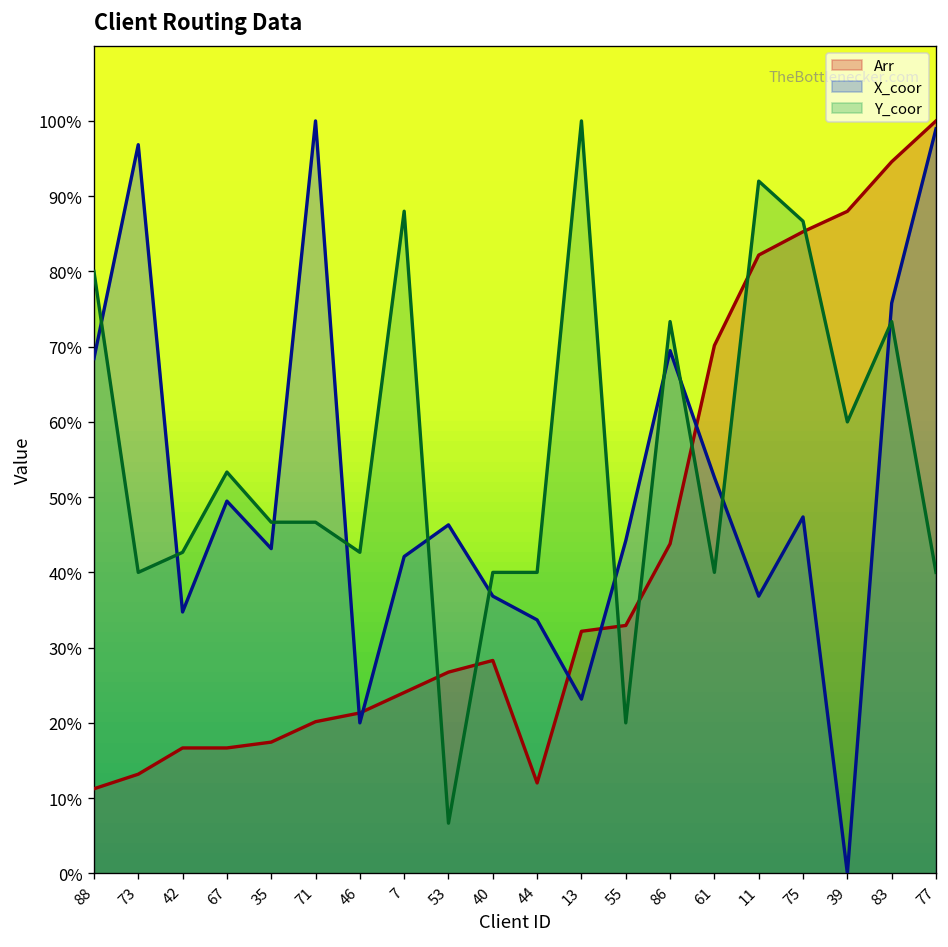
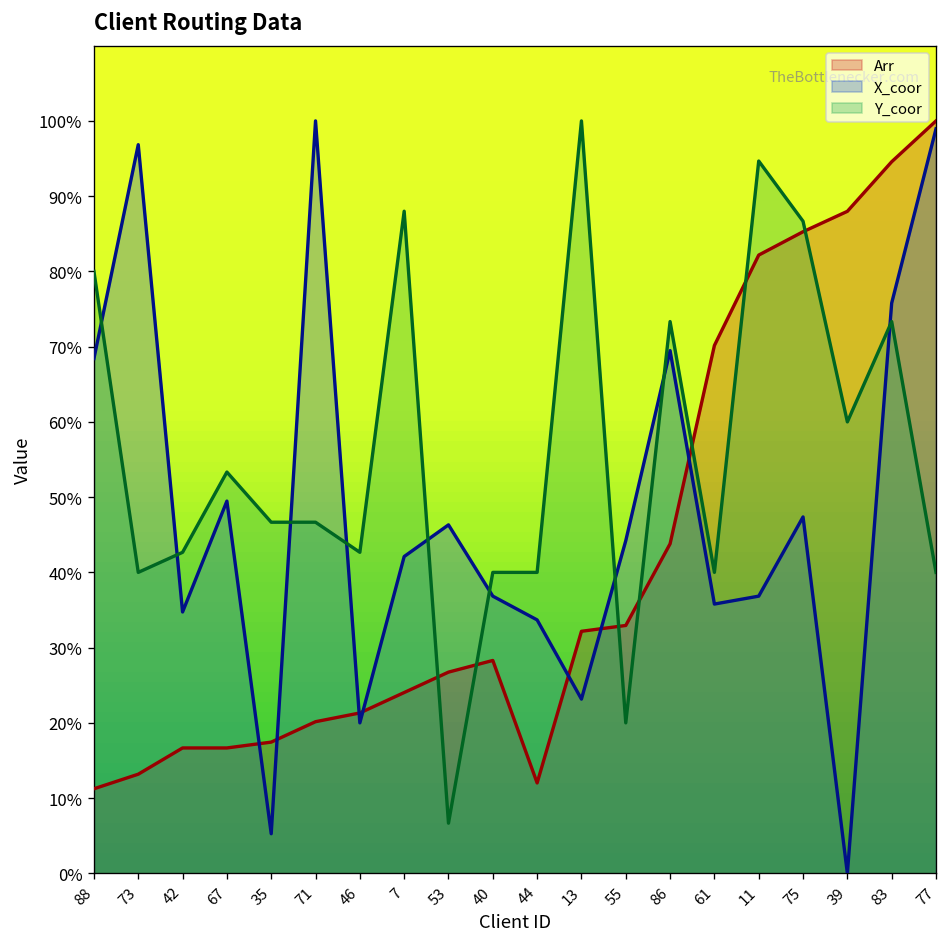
  {
    "Arr": {
      "88": "11%",
      "73": "13%",
      "42": "17%",
      "67": "17%",
      "35": "17%",
      "71": "20%",
      "46": "21%",
      "7": "24%",
      "53": "27%",
      "40": "28%",
      "44": "12%",
      "13": "32%",
      "55": "33%",
      "86": "44%",
      "61": "70%",
      "11": "82%",
      "75": "85%",
      "39": "88%",
      "83": "95%",
      "77": "100%"
    },
    "X_coor": {
      "88": "68%",
      "73": "97%",
      "42": "35%",
      "67": "49%",
-     "35": "43%",
+     "35": "5%",
      "71": "100%",
      "46": "20%",
      "7": "42%",
      "53": "46%",
      "40": "37%",
      "44": "34%",
      "13": "23%",
      "55": "44%",
      "86": "69%",
-     "61": "53%",
+     "61": "36%",
      "11": "37%",
      "75": "47%",
      "39": "0%",
      "83": "76%",
      "77": "99%"
    },
    "Y_coor": {
      "88": "80%",
      "73": "40%",
      "42": "43%",
      "67": "53%",
      "35": "47%",
      "71": "47%",
      "46": "43%",
      "7": "88%",
      "53": "7%",
      "40": "40%",
      "44": "40%",
      "13": "100%",
      "55": "20%",
      "86": "73%",
      "61": "40%",
-     "11": "92%",
+     "11": "95%",
      "75": "87%",
      "39": "60%",
      "83": "73%",
      "77": "40%"
    }
  }
